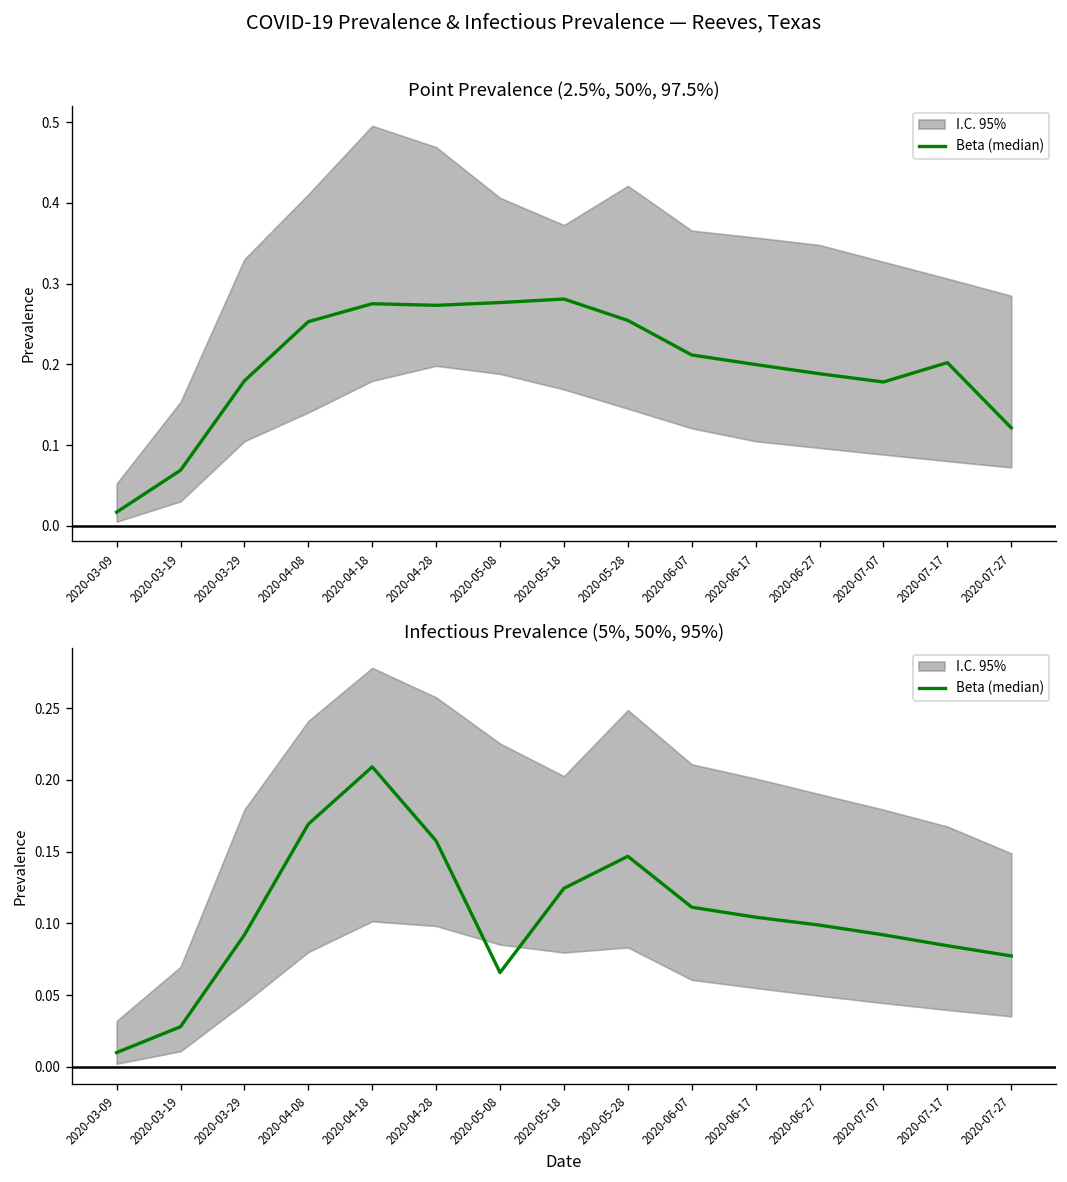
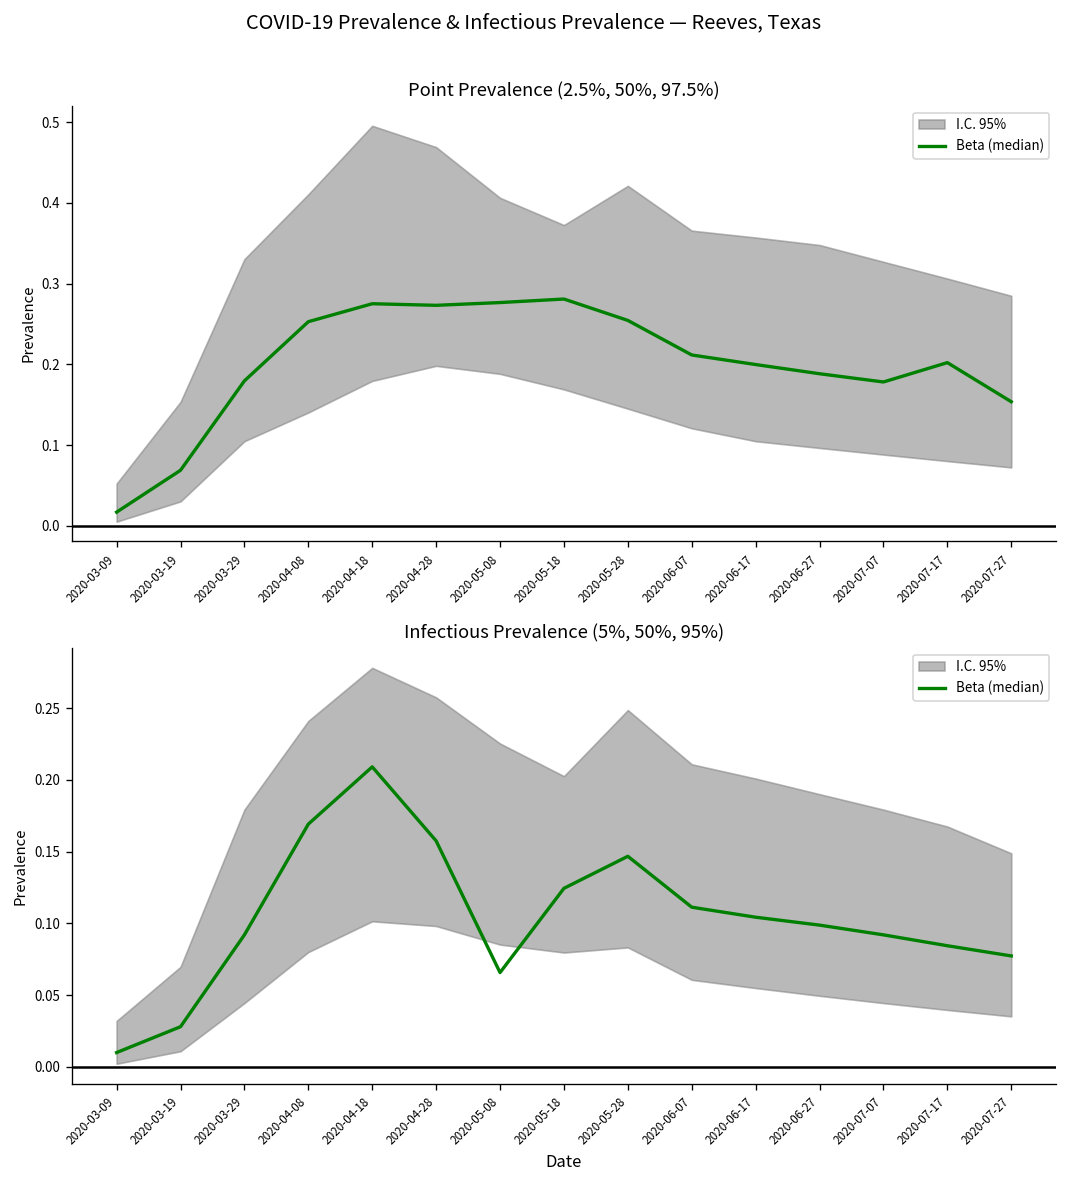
  {
    "Point Prevalence (2.5%, 50%, 97.5%)": {
      "Beta (median)": {
        "2020-03-09": 0.02,
        "2020-03-19": 0.07,
        "2020-03-29": 0.18,
        "2020-04-08": 0.25,
        "2020-04-18": 0.28,
        "2020-04-28": 0.27,
        "2020-05-08": 0.28,
        "2020-05-18": 0.28,
        "2020-05-28": 0.25,
        "2020-06-07": 0.21,
        "2020-06-17": 0.20,
        "2020-06-27": 0.19,
        "2020-07-07": 0.18,
        "2020-07-17": 0.20,
-       "2020-07-27": 0.12
+       "2020-07-27": 0.15
      }
    },
    "Infectious Prevalence (5%, 50%, 95%)": {
      "Beta (median)": {
        "2020-03-09": 0.010,
        "2020-03-19": 0.028,
        "2020-03-29": 0.092,
        "2020-04-08": 0.169,
        "2020-04-18": 0.209,
        "2020-04-28": 0.157,
        "2020-05-08": 0.066,
        "2020-05-18": 0.124,
        "2020-05-28": 0.147,
        "2020-06-07": 0.111,
        "2020-06-17": 0.104,
        "2020-06-27": 0.099,
        "2020-07-07": 0.092,
        "2020-07-17": 0.084,
        "2020-07-27": 0.077
      }
    }
  }
